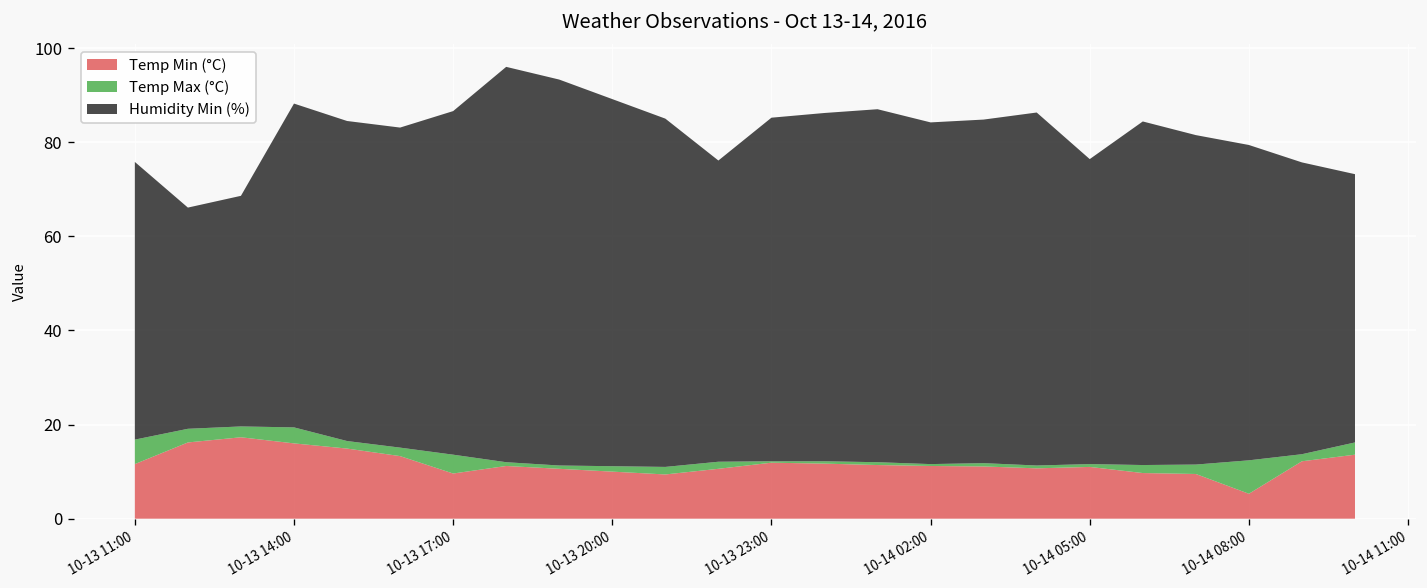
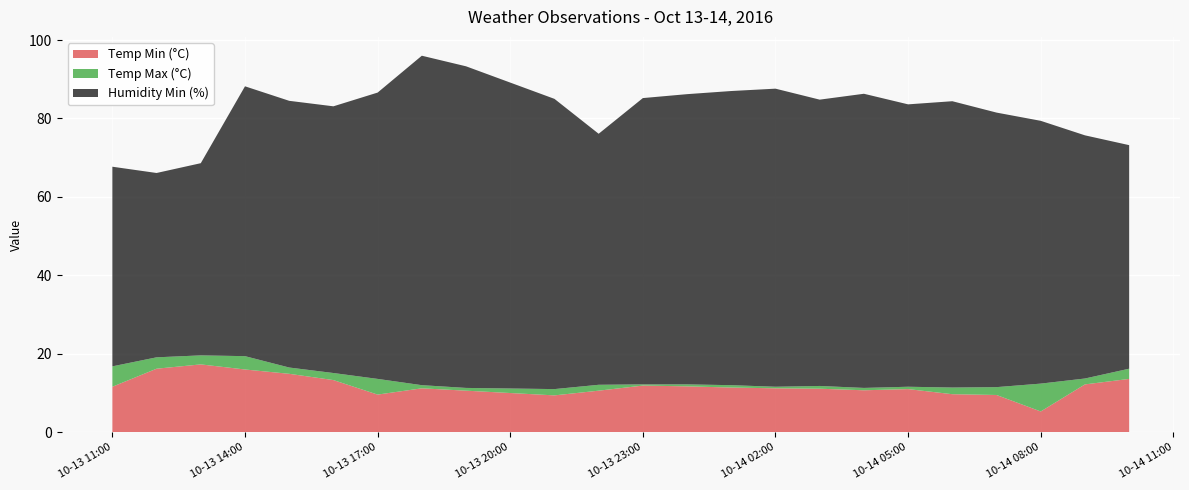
  {
    "Temp Min (°C)": {
      "10-13 11:00": 12,
      "10-13 14:00": 16,
      "10-13 17:00": 10,
      "10-14 08:00": 5
    },
    "Humidity Min (%)": {
-     "10-13 11:00": 59,
+     "10-13 11:00": 51,
      "10-13 14:00": 69,
      "10-13 17:00": 73,
      "10-13 23:00": 73,
-     "10-14 02:00": 73,
-     "10-14 05:00": 65,
+     "10-14 02:00": 76,
+     "10-14 05:00": 72,
      "10-14 08:00": 67
    }
  }
